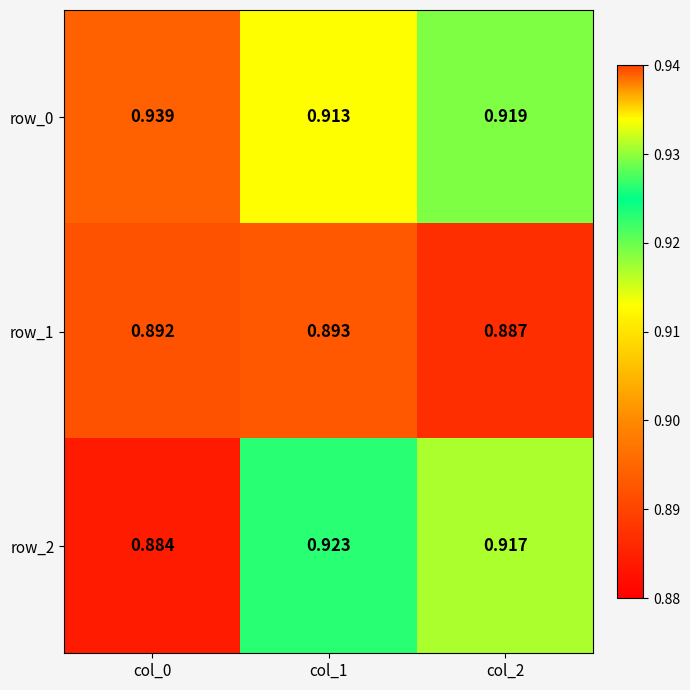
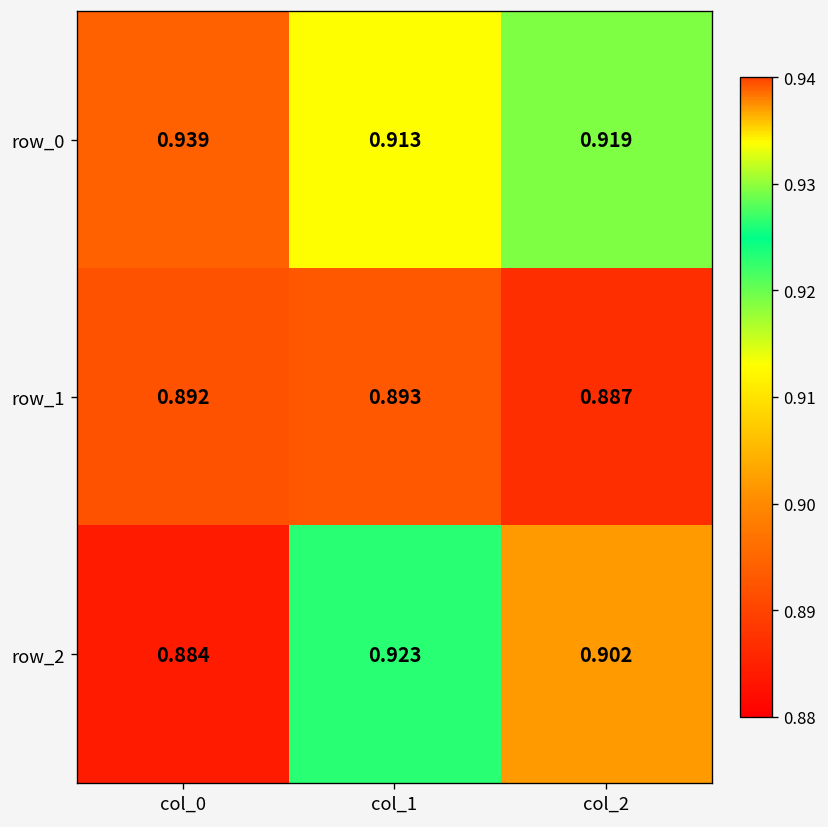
  {
    "row_0": {
      "col_0": 0.939,
      "col_1": 0.913,
      "col_2": 0.919
    },
    "row_1": {
      "col_0": 0.892,
      "col_1": 0.893,
      "col_2": 0.887
    },
    "row_2": {
      "col_0": 0.884,
      "col_1": 0.923,
-     "col_2": 0.917
+     "col_2": 0.902
    }
  }
